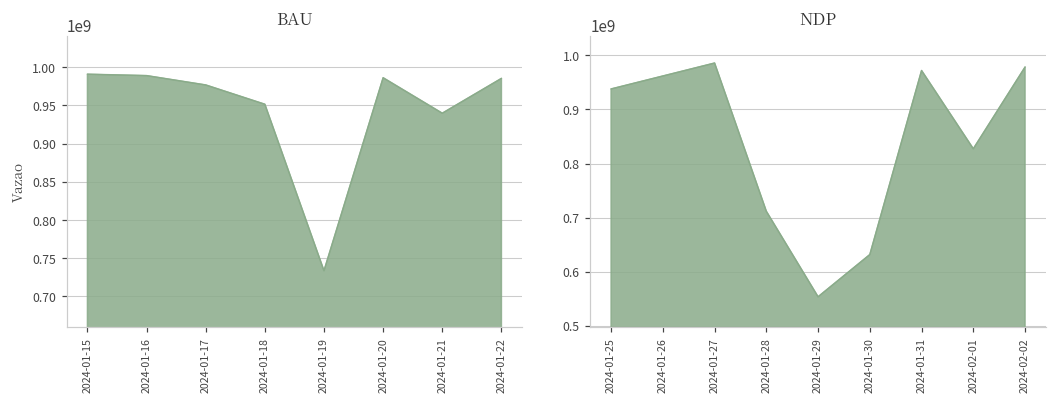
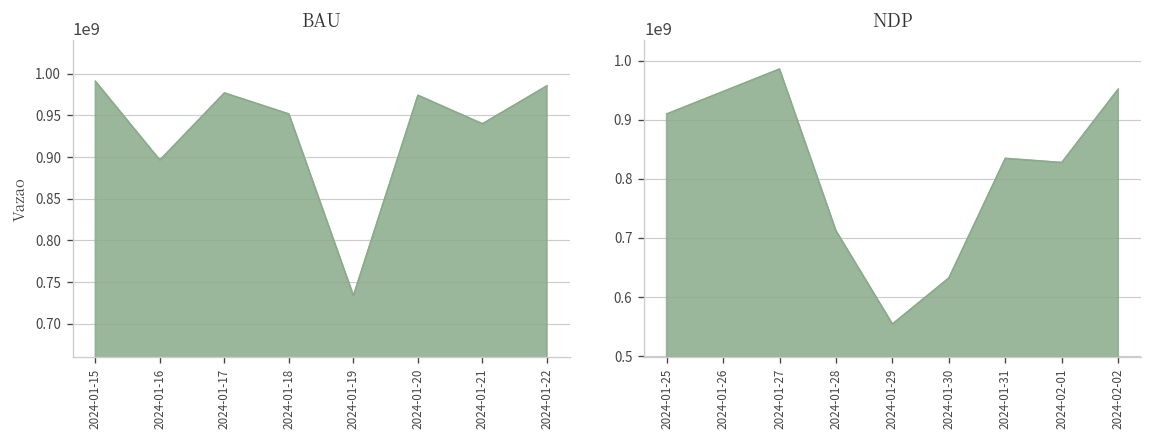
  {
    "BAU": {
      "2024-01-15": 990000000,
-     "2024-01-16": 990000000,
+     "2024-01-16": 900000000,
      "2024-01-17": 980000000,
      "2024-01-18": 950000000,
      "2024-01-19": 730000000,
-     "2024-01-20": 990000000,
+     "2024-01-20": 970000000,
      "2024-01-21": 940000000,
      "2024-01-22": 990000000
    },
    "NDP": {
-     "2024-01-25": 940000000,
+     "2024-01-25": 910000000,
      "2024-01-27": 990000000,
      "2024-01-28": 710000000,
      "2024-01-29": 550000000,
      "2024-01-30": 630000000,
-     "2024-01-31": 970000000,
+     "2024-01-31": 830000000,
      "2024-02-01": 830000000,
-     "2024-02-02": 980000000
+     "2024-02-02": 950000000
    }
  }
